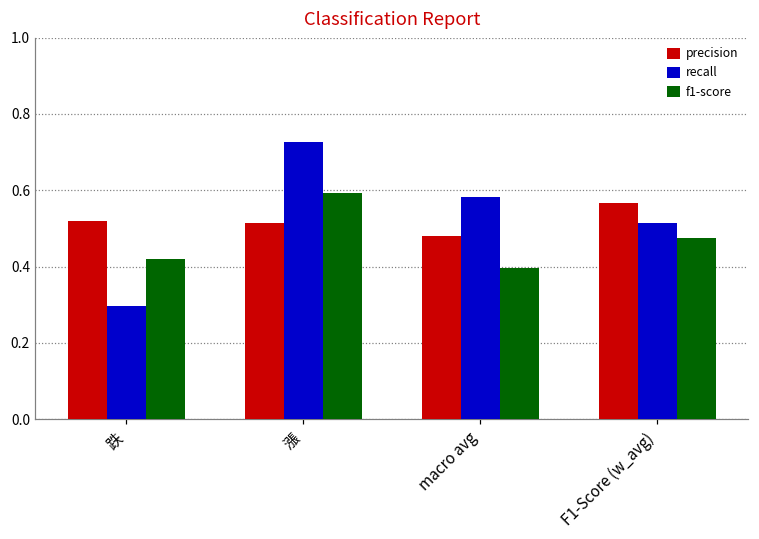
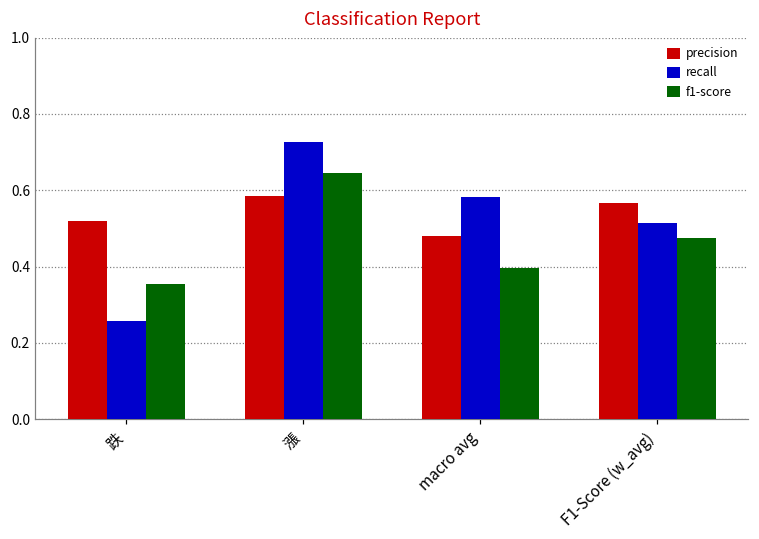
  {
    "precision": {
      "跌": 0.52,
-     "漲": 0.51,
+     "漲": 0.58,
      "macro avg": 0.48,
      "F1-Score (w_avg)": 0.57
    },
    "recall": {
-     "跌": 0.30,
+     "跌": 0.26,
      "漲": 0.73,
      "macro avg": 0.58,
      "F1-Score (w_avg)": 0.51
    },
    "f1-score": {
-     "跌": 0.42,
-     "漲": 0.59,
+     "跌": 0.35,
+     "漲": 0.65,
      "macro avg": 0.40,
      "F1-Score (w_avg)": 0.48
    }
  }
